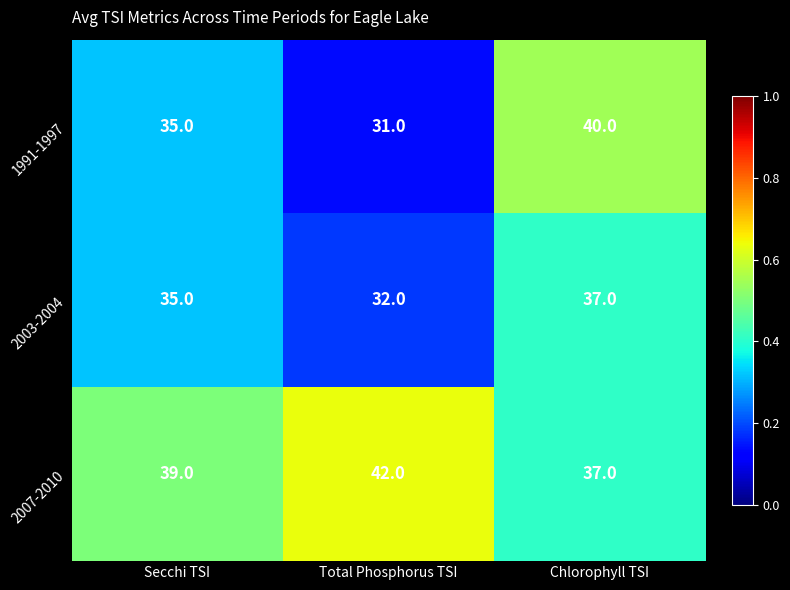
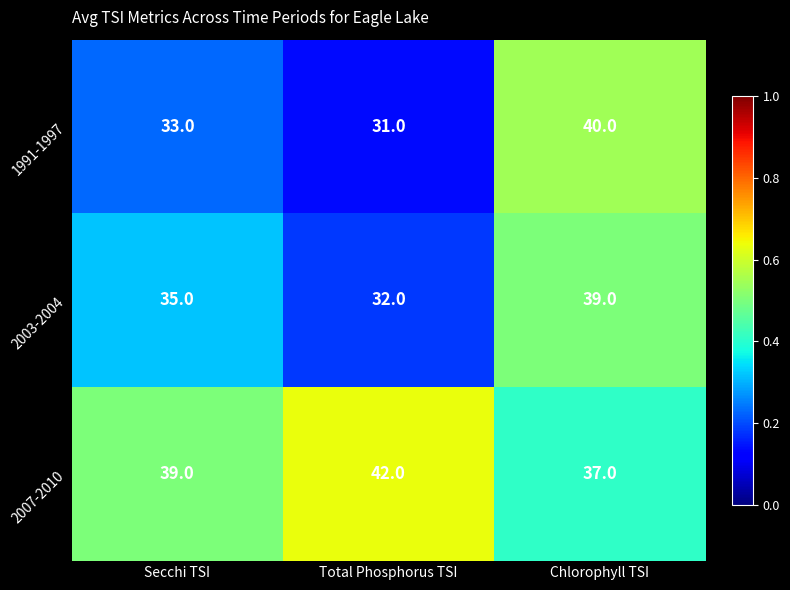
  {
    "1991-1997": {
-     "Secchi TSI": 35.0,
+     "Secchi TSI": 33.0,
      "Total Phosphorus TSI": 31.0,
      "Chlorophyll TSI": 40.0
    },
    "2003-2004": {
      "Secchi TSI": 35.0,
      "Total Phosphorus TSI": 32.0,
-     "Chlorophyll TSI": 37.0
+     "Chlorophyll TSI": 39.0
    },
    "2007-2010": {
      "Secchi TSI": 39.0,
      "Total Phosphorus TSI": 42.0,
      "Chlorophyll TSI": 37.0
    }
  }
